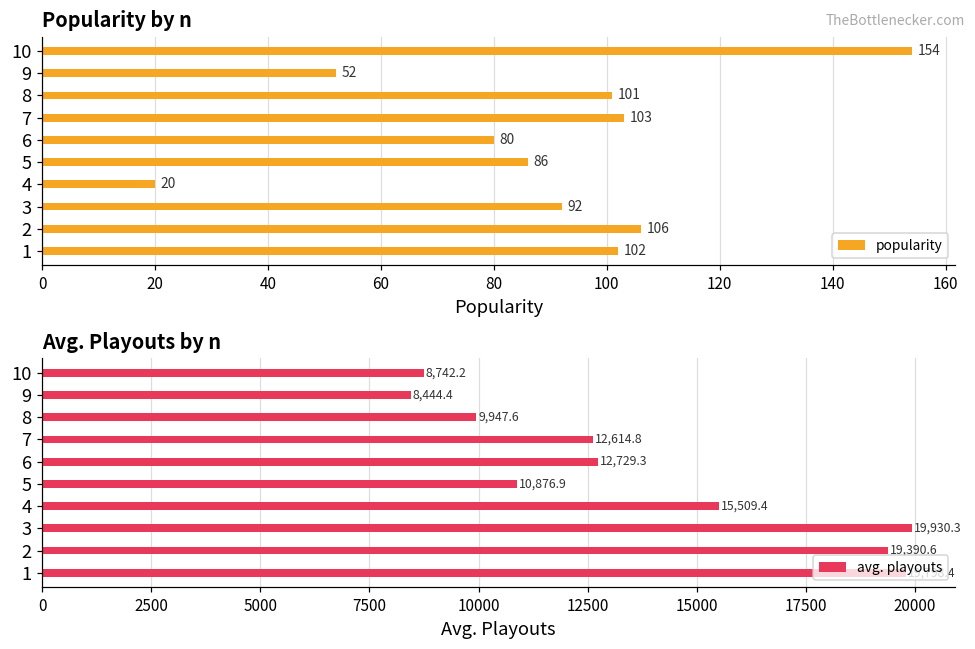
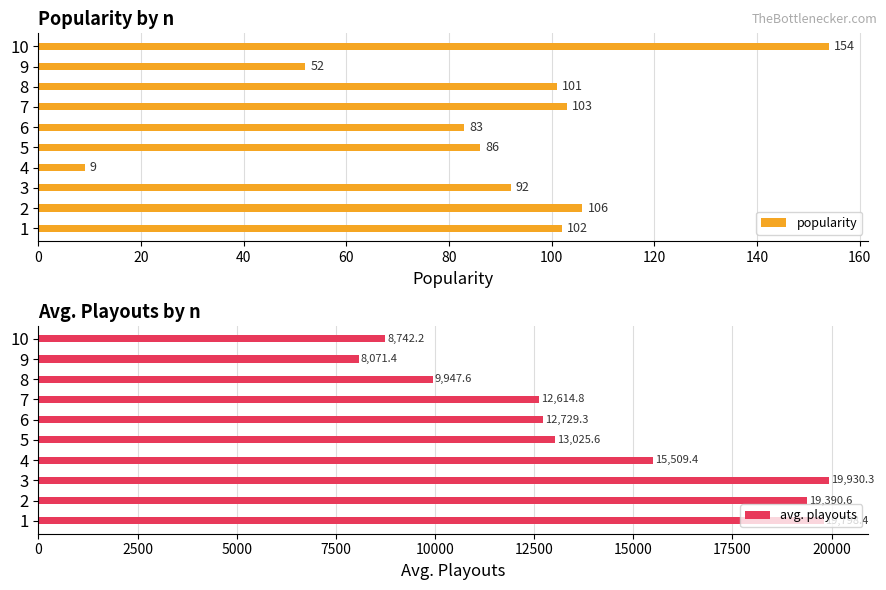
  {
    "Popularity by n": {
      "10": "154",
      "9": "52",
      "8": "101",
      "7": "103",
-     "6": "80",
+     "6": "83",
      "5": "86",
-     "4": "20",
+     "4": "9",
      "3": "92",
      "2": "106",
      "1": "102"
    },
    "Avg. Playouts by n": {
      "10": "8,742.2",
-     "9": "8,444.4",
+     "9": "8,071.4",
      "8": "9,947.6",
      "7": "12,614.8",
      "6": "12,729.3",
-     "5": "10,876.9",
+     "5": "13,025.6",
      "4": "15,509.4",
      "3": "19,930.3"
    }
  }
